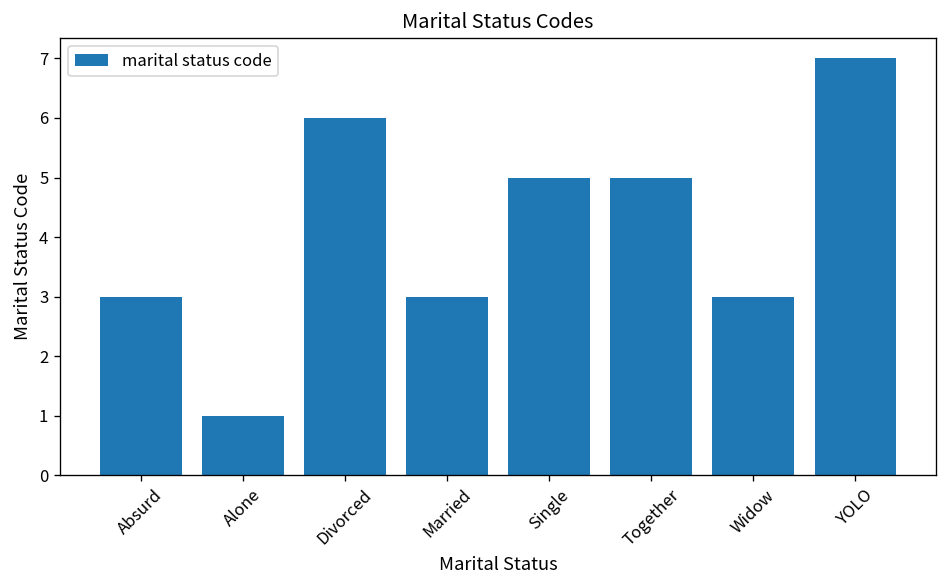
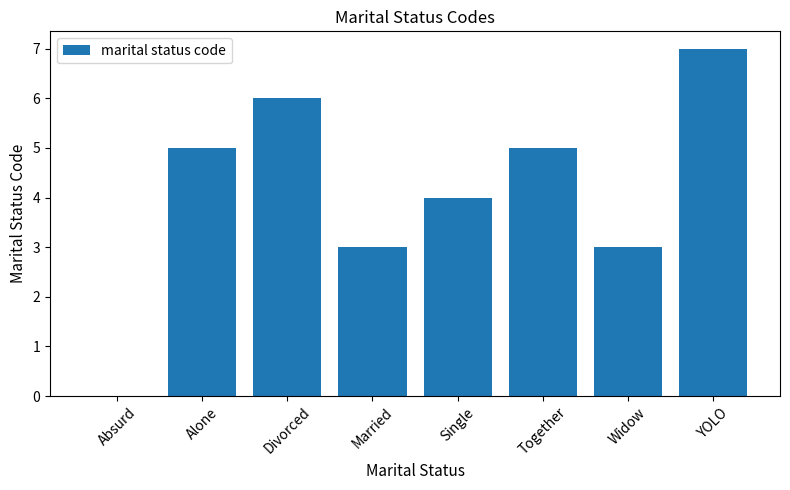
  {
-   "Absurd": 3,
-   "Alone": 1,
+   "Absurd": 0,
+   "Alone": 5,
    "Divorced": 6,
    "Married": 3,
-   "Single": 5,
+   "Single": 4,
    "Together": 5,
    "Widow": 3,
    "YOLO": 7
  }
